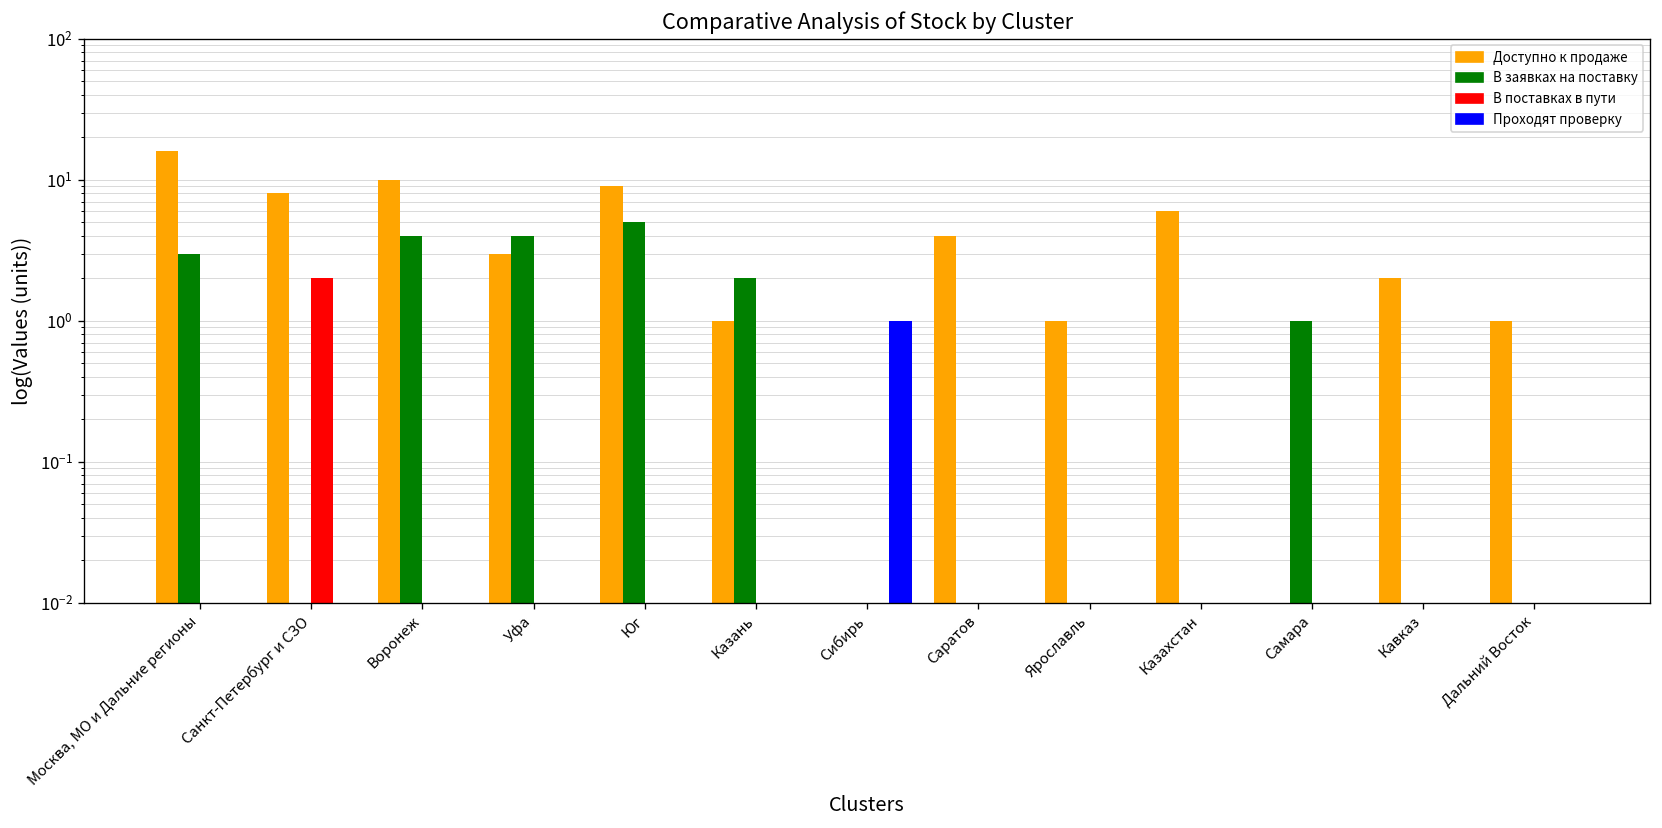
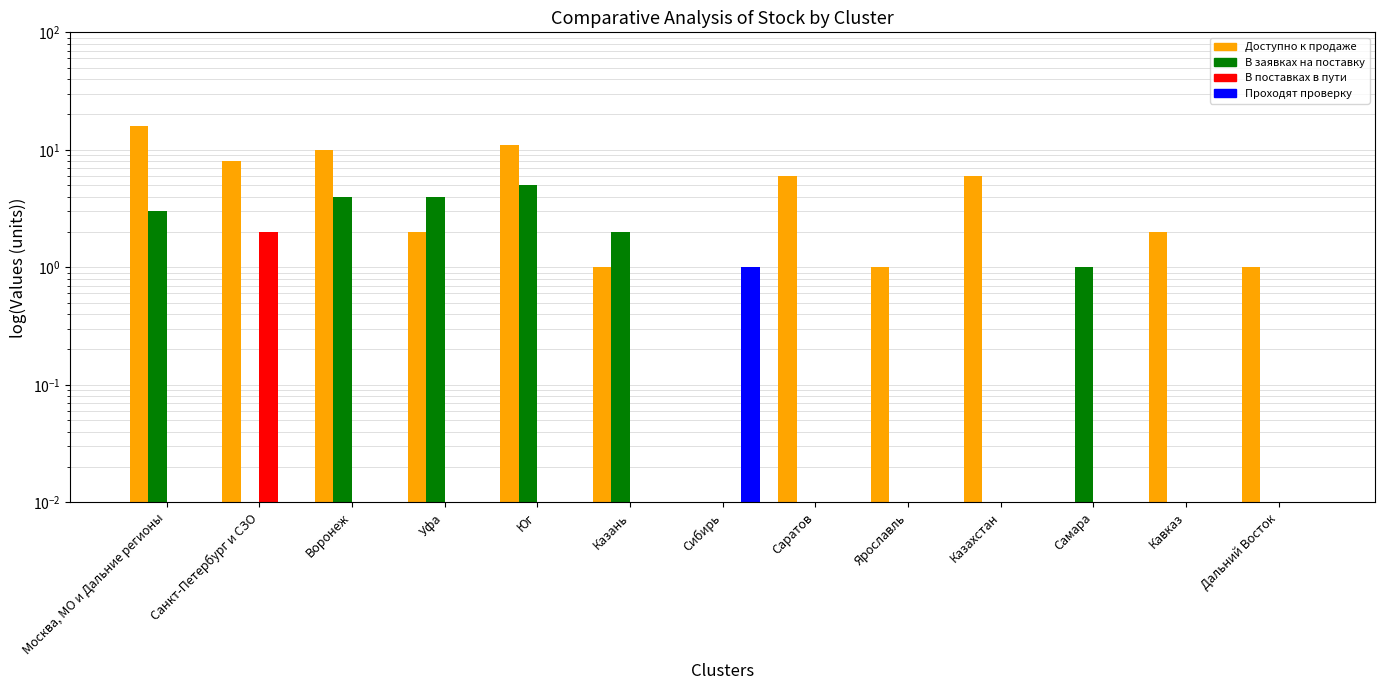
  {
    "Доступно к продаже": {
      "Москва, МО и Дальние регионы": 16,
      "Санкт-Петербург и СЗО": 8,
      "Воронеж": 10,
-     "Уфа": 3,
-     "Юг": 9,
+     "Уфа": 2,
+     "Юг": 11,
      "Казань": 1,
-     "Саратов": 4,
+     "Саратов": 6,
      "Ярославль": 1,
      "Казахстан": 6,
      "Кавказ": 2,
      "Дальний Восток": 1
    },
    "В заявках на поставку": {
      "Москва, МО и Дальние регионы": 3,
      "Воронеж": 4,
      "Уфа": 4,
      "Юг": 5,
      "Казань": 2,
      "Самара": 1
    },
    "В поставках в пути": {
      "Санкт-Петербург и СЗО": 2
    },
    "Проходят проверку": {
      "Сибирь": 1
    }
  }
